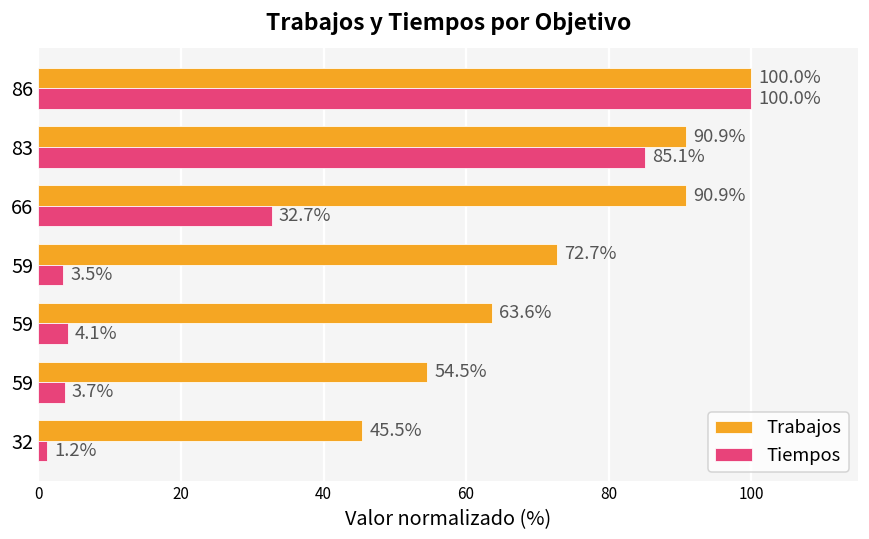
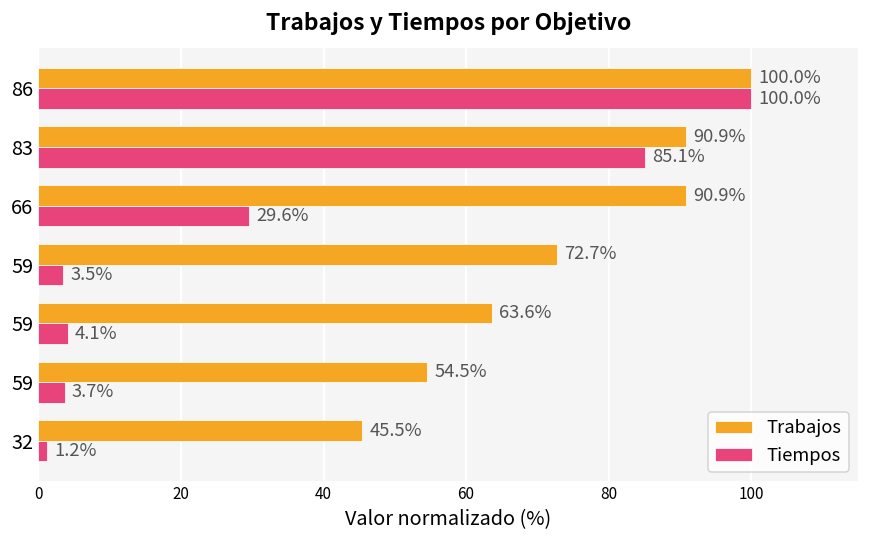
  {
    "Trabajos": {
      "86": "100.0%",
      "83": "90.9%",
      "66": "90.9%",
      "32": "45.5%"
    },
    "Tiempos": {
      "86": "100.0%",
      "83": "85.1%",
-     "66": "32.7%",
+     "66": "29.6%",
      "32": "1.2%"
    }
  }
